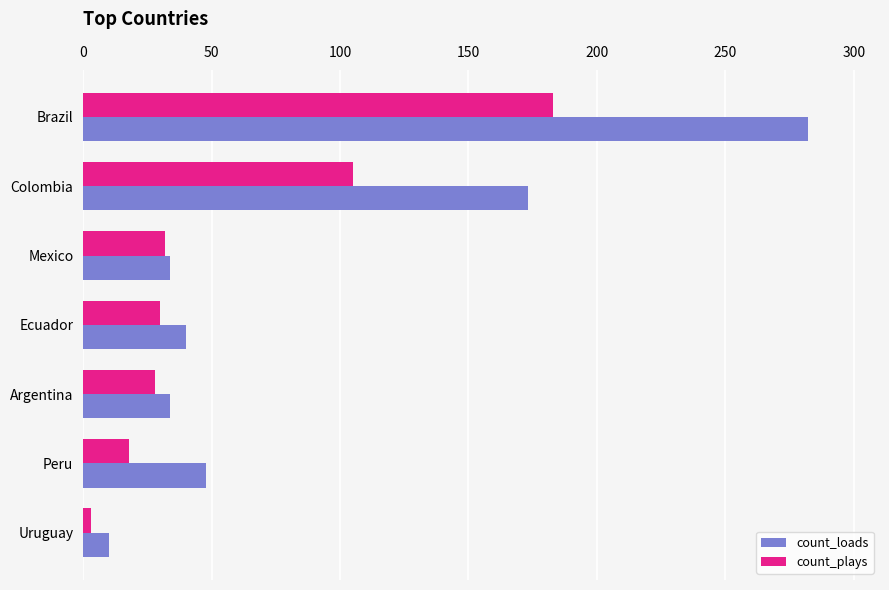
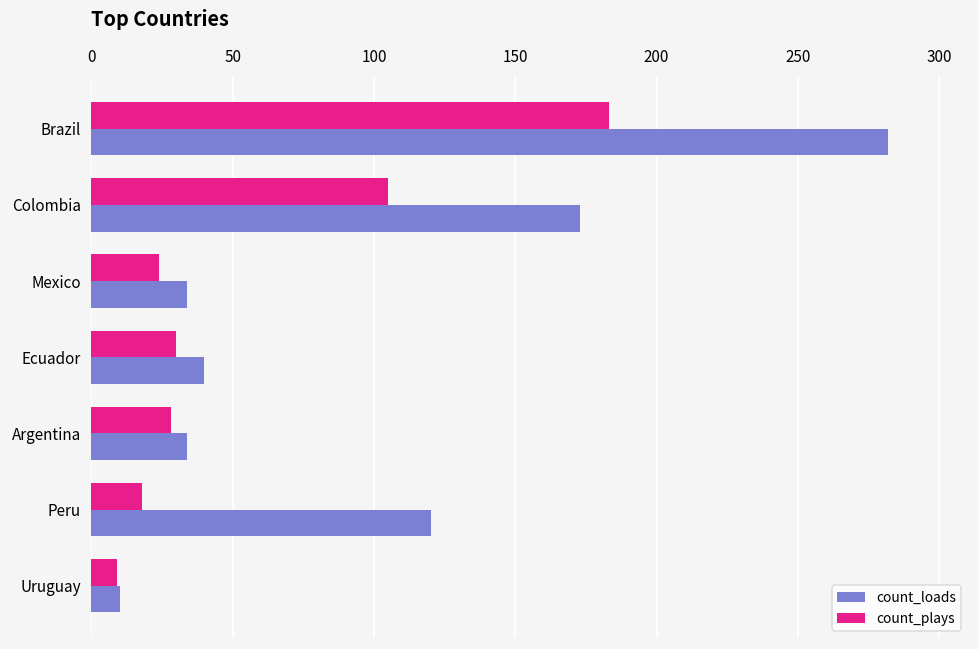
  {
    "count_loads": {
      "Brazil": 282,
      "Colombia": 173,
      "Mexico": 34,
      "Ecuador": 40,
      "Argentina": 34,
-     "Peru": 48,
+     "Peru": 120,
      "Uruguay": 10
    },
    "count_plays": {
      "Brazil": 183,
      "Colombia": 105,
-     "Mexico": 32,
+     "Mexico": 24,
      "Ecuador": 30,
      "Argentina": 28,
      "Peru": 18,
-     "Uruguay": 3
+     "Uruguay": 9
    }
  }
